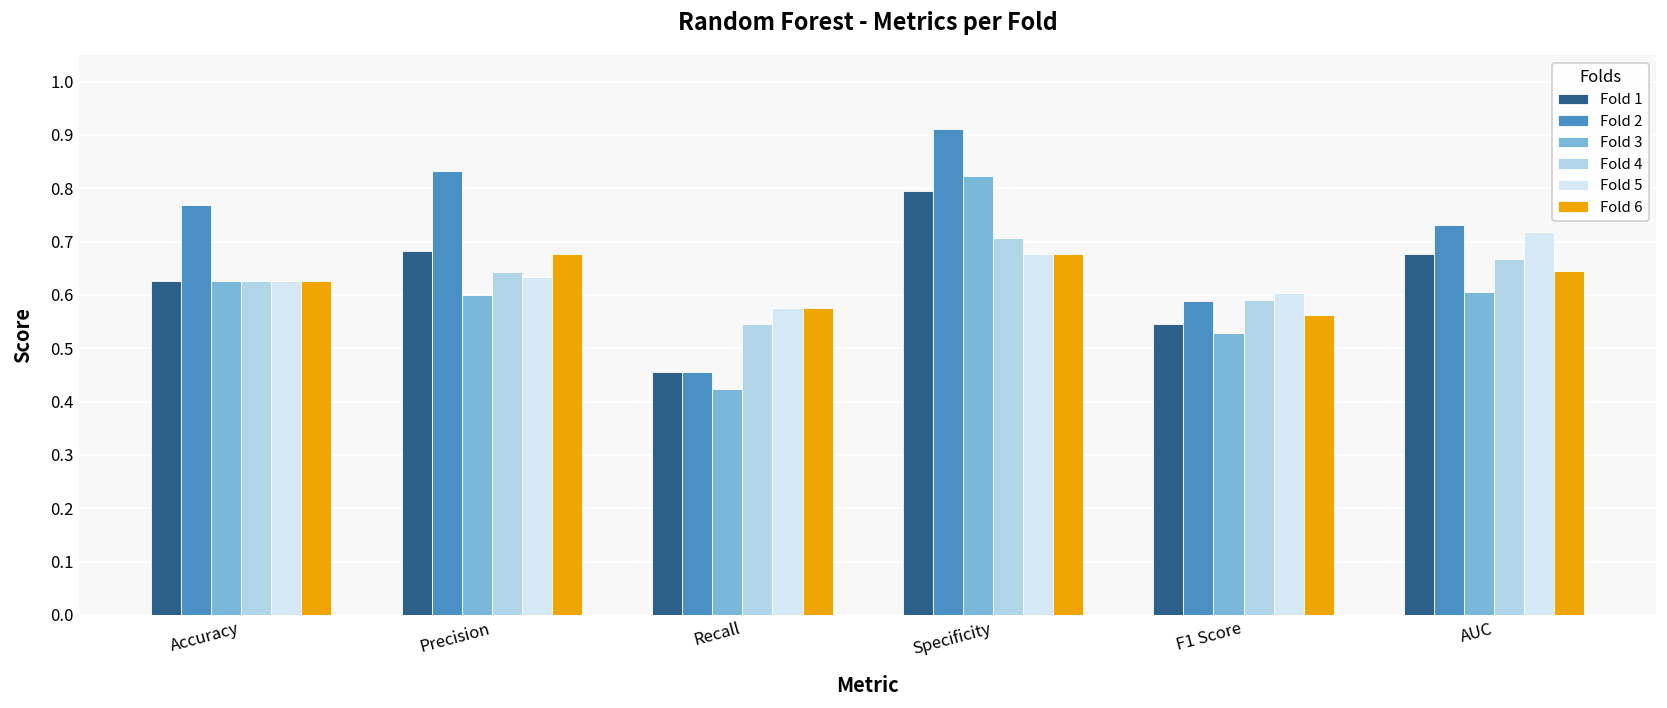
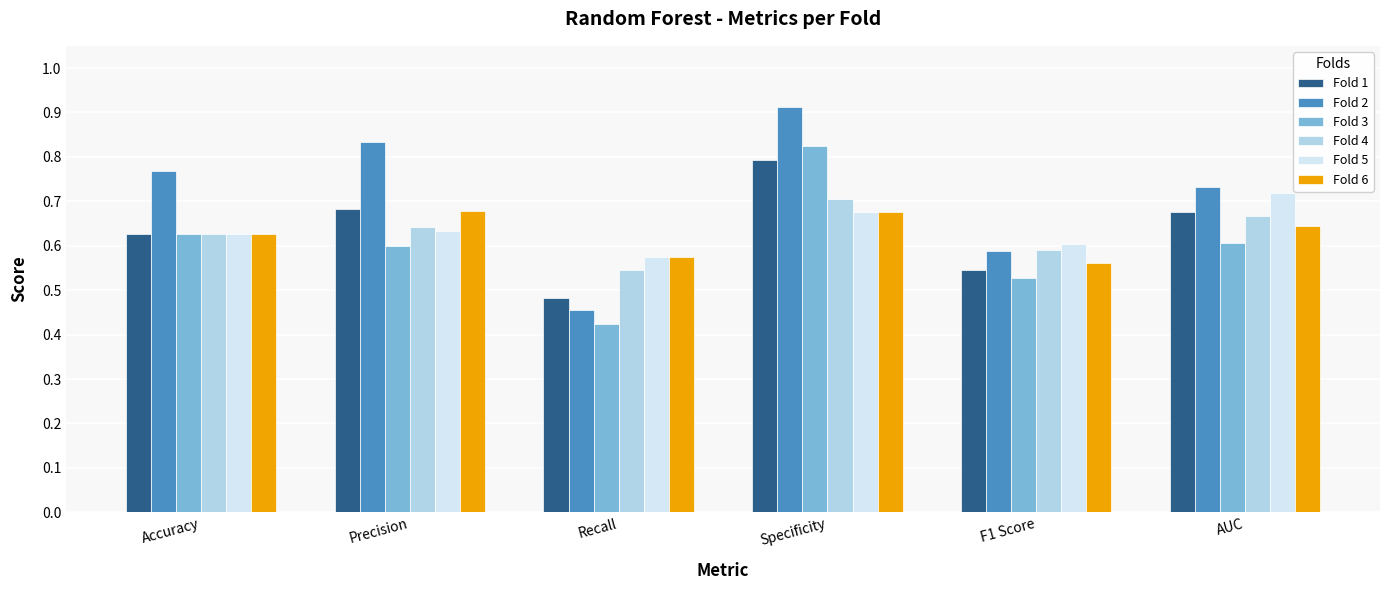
  {
    "Fold 1": {
      "Accuracy": 0.63,
      "Precision": 0.68,
-     "Recall": 0.45,
+     "Recall": 0.48,
      "Specificity": 0.79,
      "F1 Score": 0.55,
      "AUC": 0.68
    },
    "Fold 2": {
      "Accuracy": 0.77,
      "Precision": 0.83,
      "Recall": 0.45,
      "Specificity": 0.91,
      "F1 Score": 0.59,
      "AUC": 0.73
    },
    "Fold 3": {
      "Accuracy": 0.63,
      "Precision": 0.60,
      "Recall": 0.42,
      "Specificity": 0.82,
      "F1 Score": 0.53,
      "AUC": 0.61
    },
    "Fold 6": {
      "Accuracy": 0.63,
      "Precision": 0.68,
      "Recall": 0.58,
      "Specificity": 0.68,
      "F1 Score": 0.56,
      "AUC": 0.65
    }
  }
